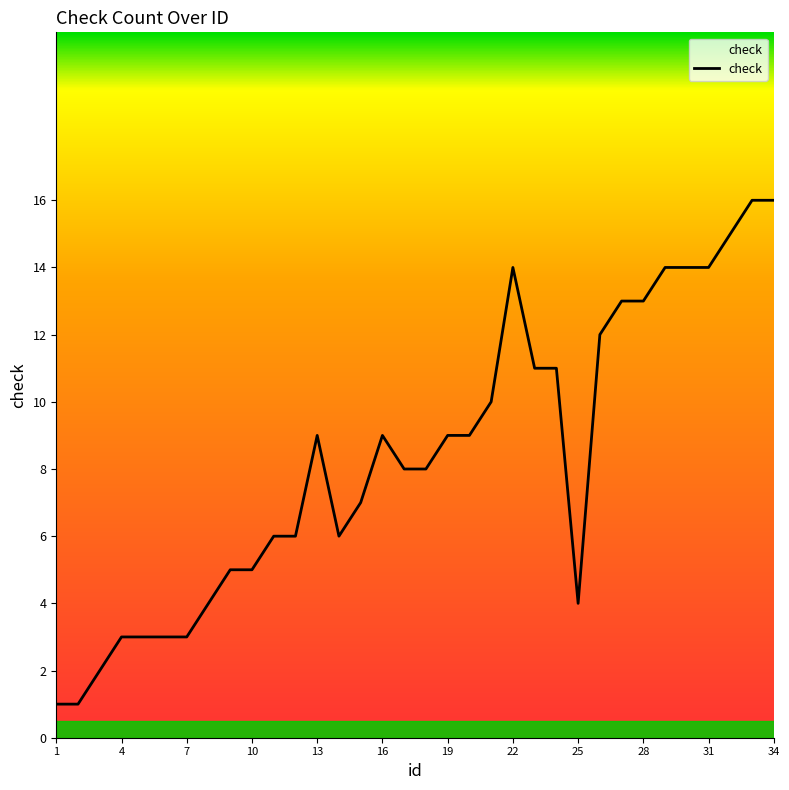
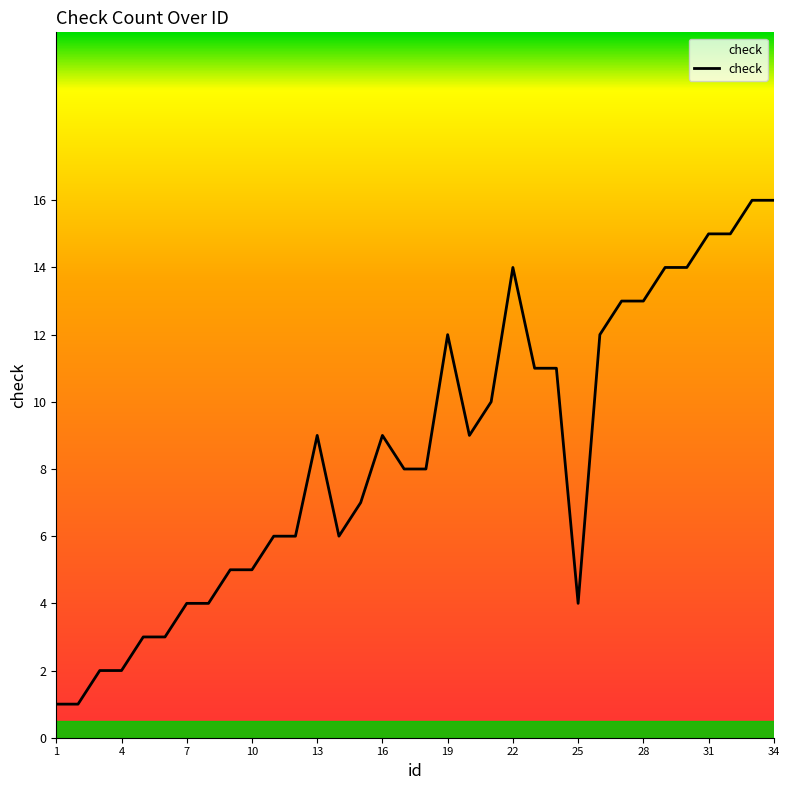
  {
    "1": 1,
-   "4": 3,
-   "7": 3,
+   "4": 2,
+   "7": 4,
    "10": 5,
    "13": 9,
    "16": 9,
-   "19": 9,
+   "19": 12,
    "22": 14,
    "25": 4,
    "28": 13,
-   "31": 14,
+   "31": 15,
    "34": 16
  }
